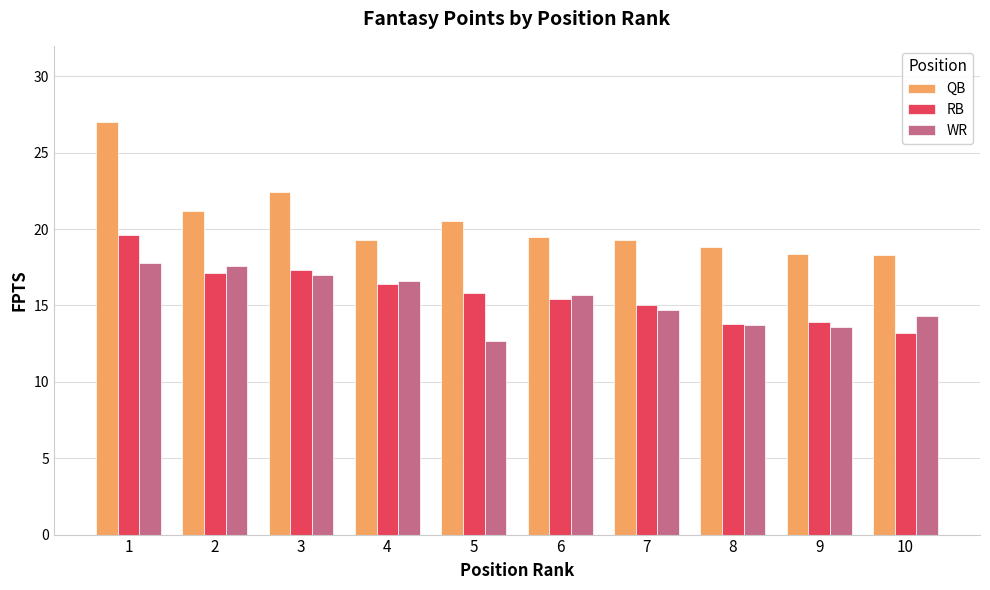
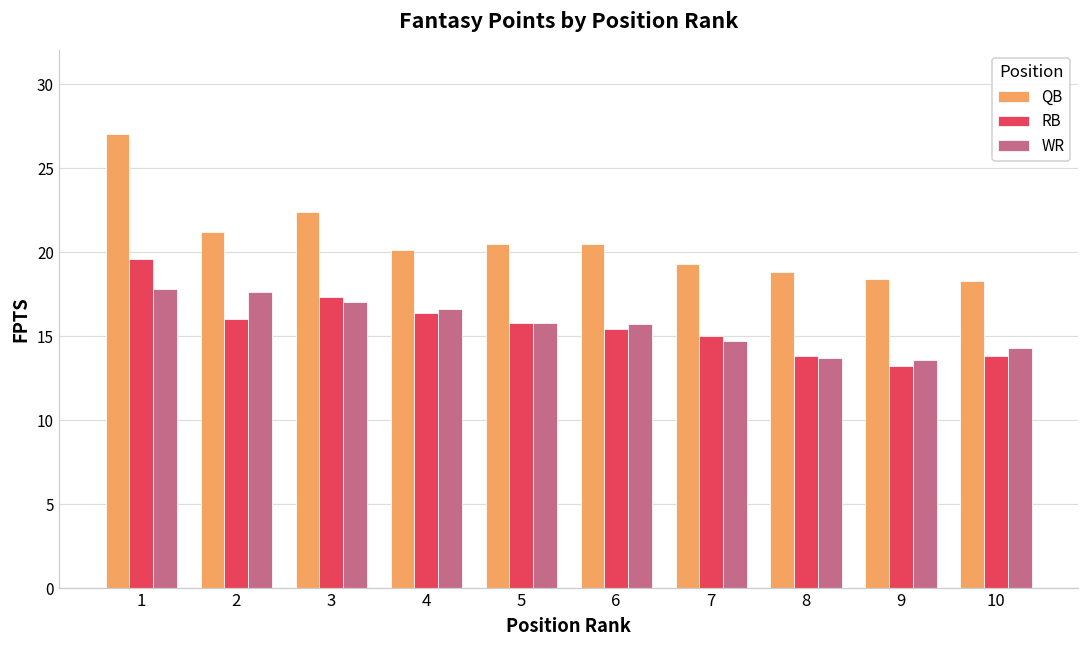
  {
    "QB": {
      "1": 27.0,
      "2": 21.2,
      "3": 22.4,
-     "4": 19.3,
+     "4": 20.1,
      "5": 20.5,
-     "6": 19.5,
+     "6": 20.5,
      "7": 19.3,
      "8": 18.8,
      "9": 18.4,
      "10": 18.3
    },
    "RB": {
      "1": 19.6,
-     "2": 17.1,
+     "2": 16.0,
      "3": 17.3,
      "4": 16.4,
      "5": 15.8,
      "6": 15.4,
      "7": 15.0,
      "8": 13.8,
-     "9": 13.9,
-     "10": 13.2
+     "9": 13.2,
+     "10": 13.8
    },
    "WR": {
      "1": 17.8,
      "2": 17.6,
      "3": 17.0,
      "4": 16.6,
-     "5": 12.7,
+     "5": 15.8,
      "6": 15.7,
      "7": 14.7,
      "8": 13.7,
      "9": 13.6,
      "10": 14.3
    }
  }
